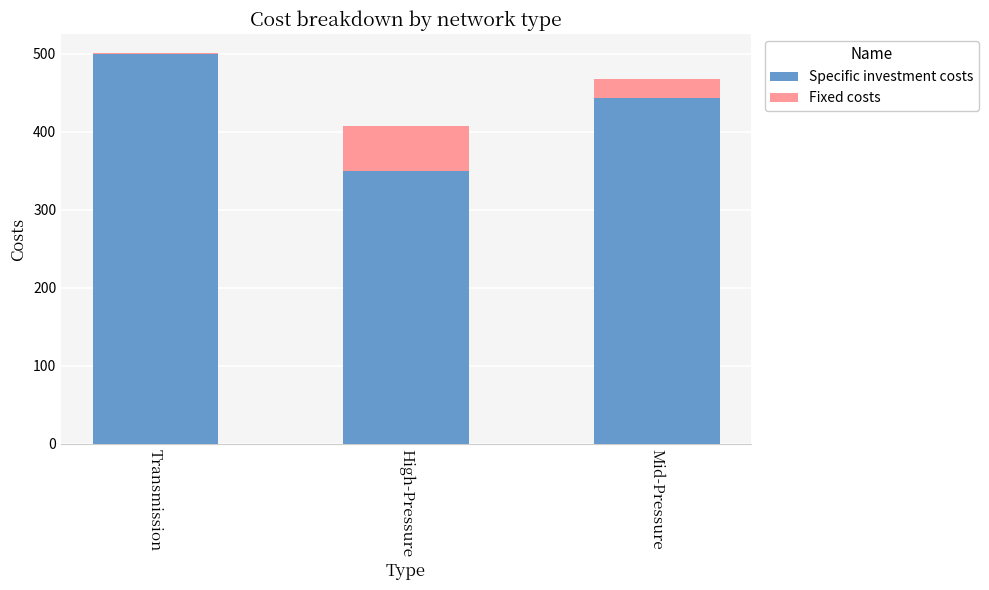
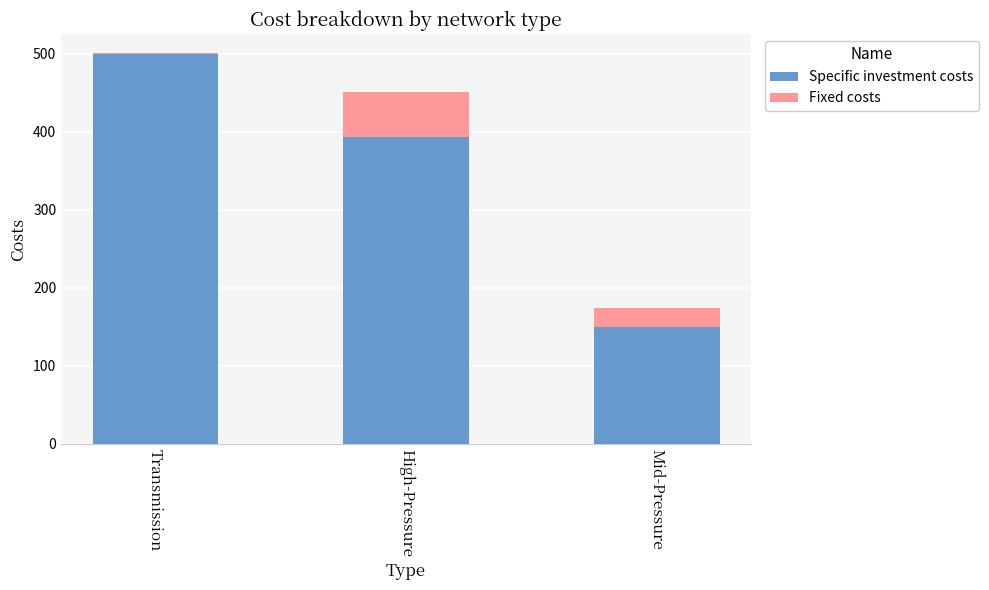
  {
    "Specific investment costs": {
      "Transmission": 500,
-     "High-Pressure": 350,
-     "Mid-Pressure": 440
+     "High-Pressure": 390,
+     "Mid-Pressure": 150
    },
    "Fixed costs": {
      "High-Pressure": 60,
      "Mid-Pressure": 20
    }
  }
